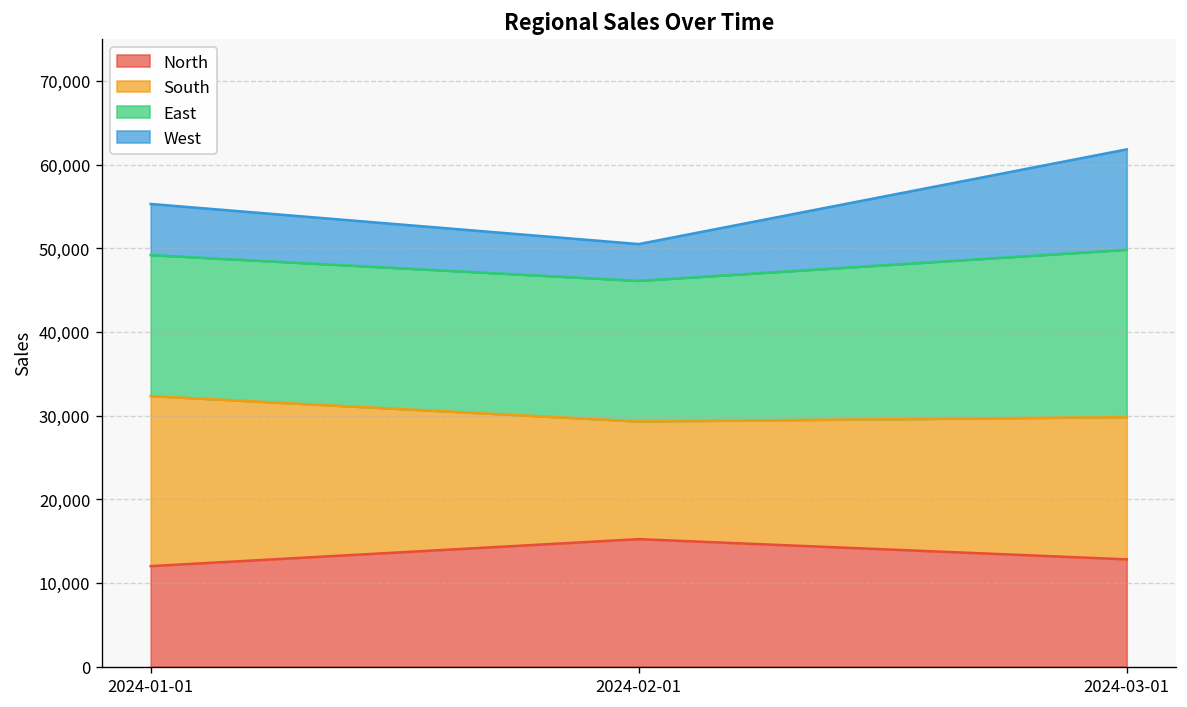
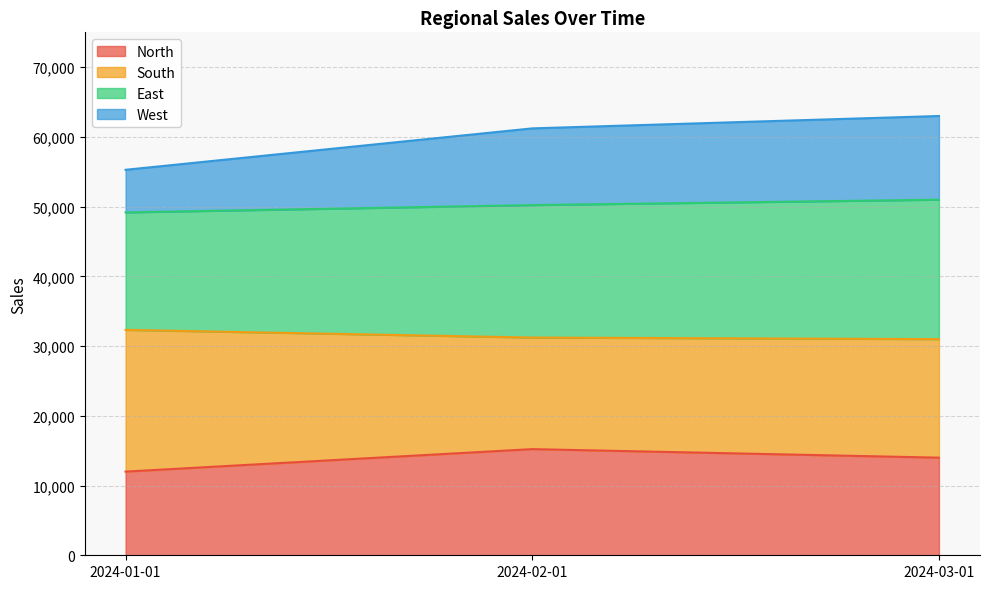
  {
    "North": {
      "2024-01-01": "12,000",
      "2024-02-01": "15,000",
-     "2024-03-01": "13,000"
+     "2024-03-01": "14,000"
    },
    "South": {
      "2024-01-01": "20,000",
-     "2024-02-01": "14,000",
+     "2024-02-01": "16,000",
      "2024-03-01": "17,000"
    },
    "East": {
      "2024-01-01": "17,000",
-     "2024-02-01": "17,000",
+     "2024-02-01": "19,000",
      "2024-03-01": "20,000"
    },
    "West": {
      "2024-01-01": "6,000",
-     "2024-02-01": "4,000",
+     "2024-02-01": "11,000",
      "2024-03-01": "12,000"
    }
  }
